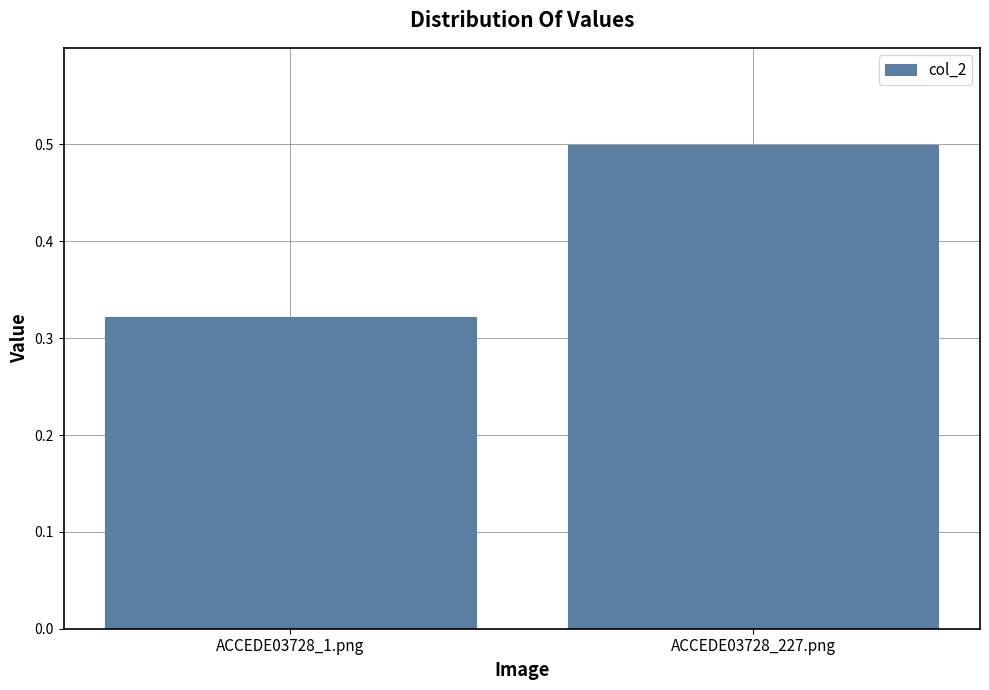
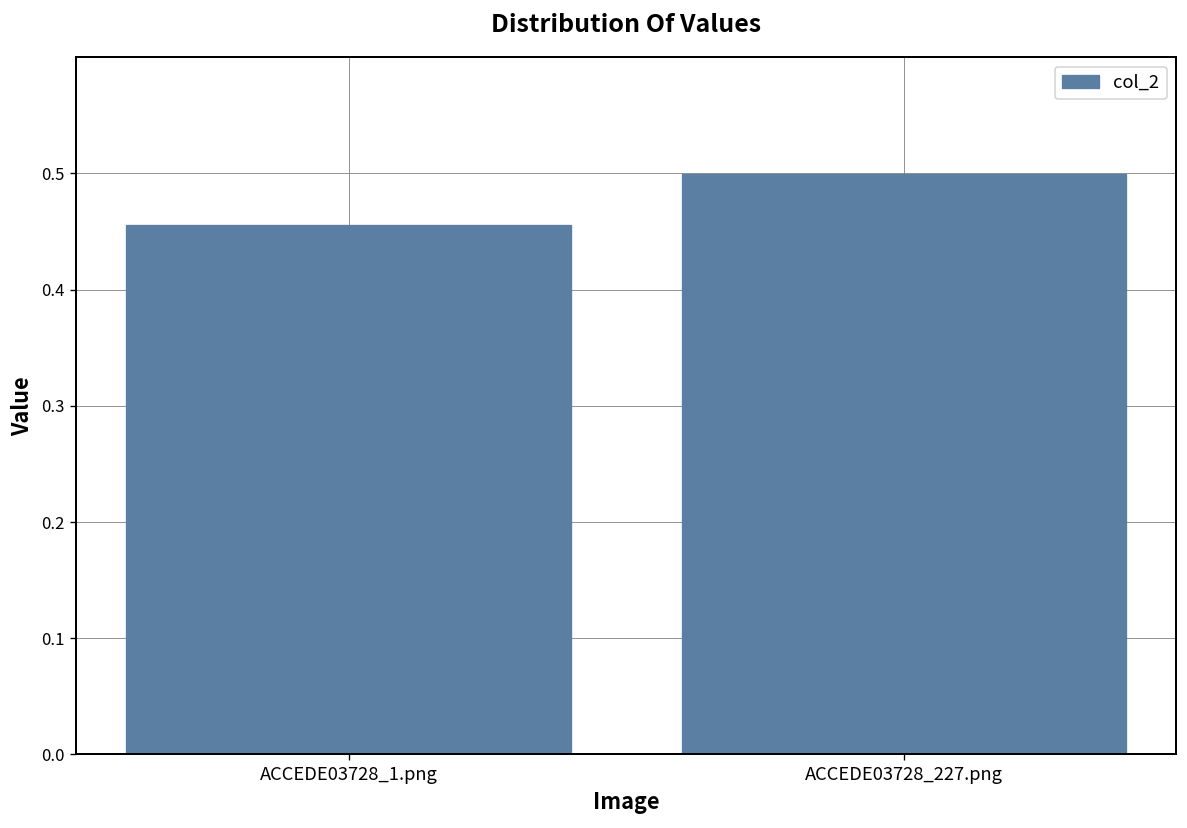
  {
-   "ACCEDE03728_1.png": 0.32,
+   "ACCEDE03728_1.png": 0.46,
    "ACCEDE03728_227.png": 0.50
  }
